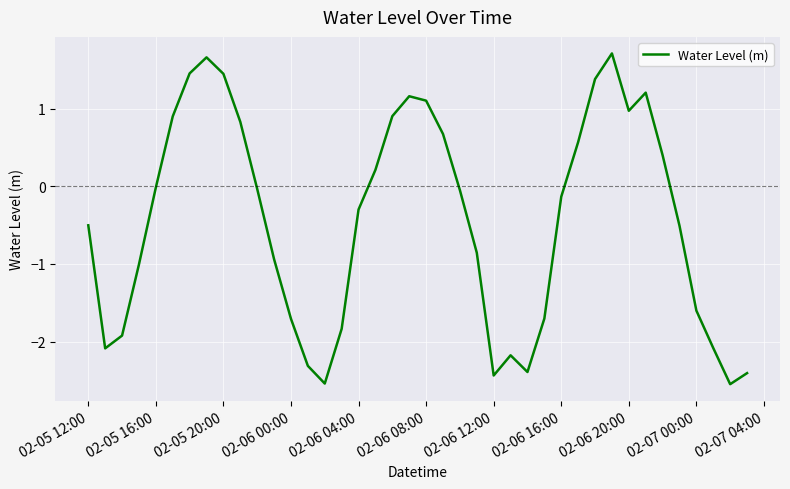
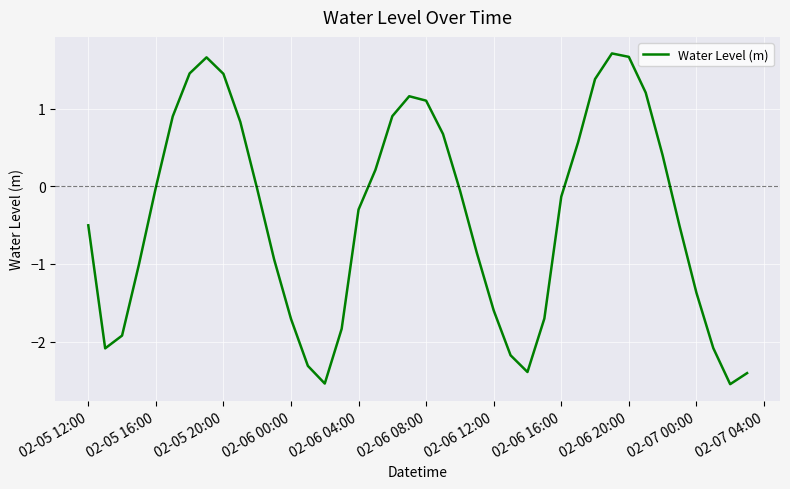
  {
    "02-05 12:00": -0.5,
    "02-05 16:00": 0.0,
    "02-05 20:00": 1.5,
    "02-06 00:00": -1.7,
    "02-06 04:00": -0.3,
    "02-06 08:00": 1.1,
-   "02-06 12:00": -2.4,
+   "02-06 12:00": -1.6,
    "02-06 16:00": -0.1,
-   "02-06 20:00": 1.0,
-   "02-07 00:00": -1.6
+   "02-06 20:00": 1.7,
+   "02-07 00:00": -1.4
  }
